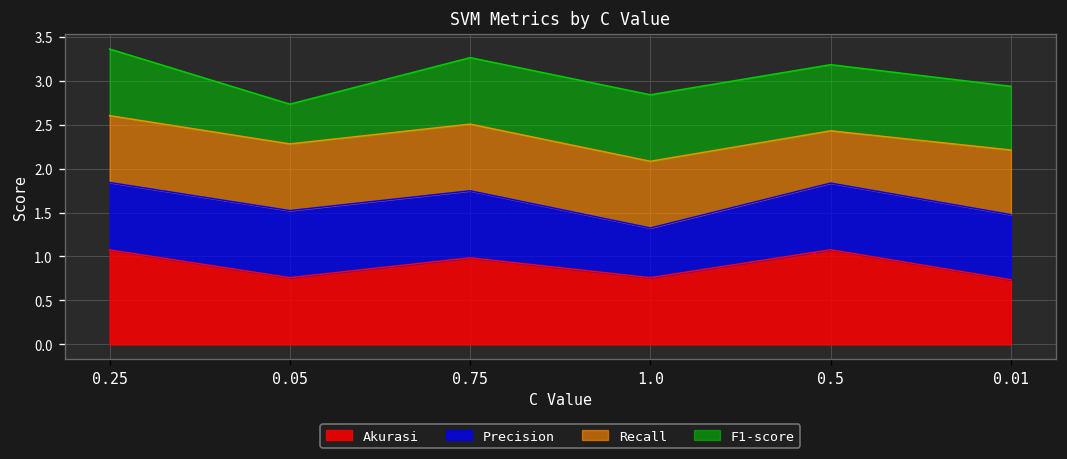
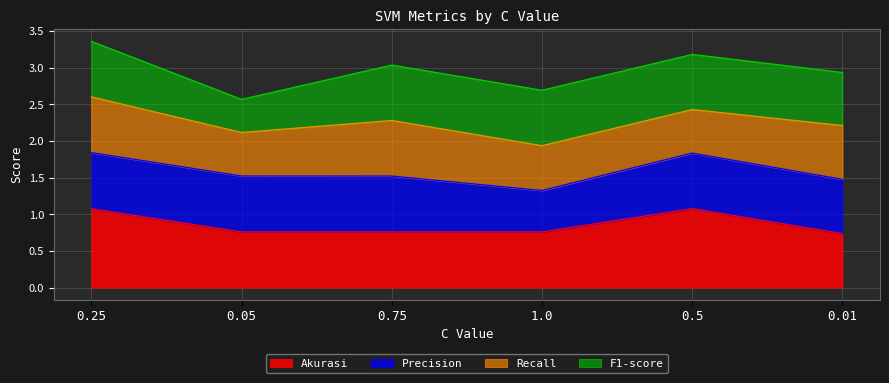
  {
    "Akurasi": {
      "0.25": 1.1,
      "0.05": 0.8,
-     "0.75": 1.0,
+     "0.75": 0.8,
      "1.0": 0.8,
      "0.5": 1.1,
      "0.01": 0.7
    },
    "Precision": {
      "0.25": 0.8,
      "0.05": 0.8,
      "0.75": 0.8,
      "1.0": 0.6,
      "0.5": 0.8,
      "0.01": 0.7
    },
    "Recall": {
      "0.25": 0.8,
-     "0.05": 0.8,
+     "0.05": 0.6,
      "0.75": 0.8,
-     "1.0": 0.8,
+     "1.0": 0.6,
      "0.5": 0.6,
      "0.01": 0.7
    },
    "F1-score": {
      "0.25": 0.8,
      "0.05": 0.5,
      "0.75": 0.8,
      "1.0": 0.8,
      "0.5": 0.8,
      "0.01": 0.7
    }
  }
